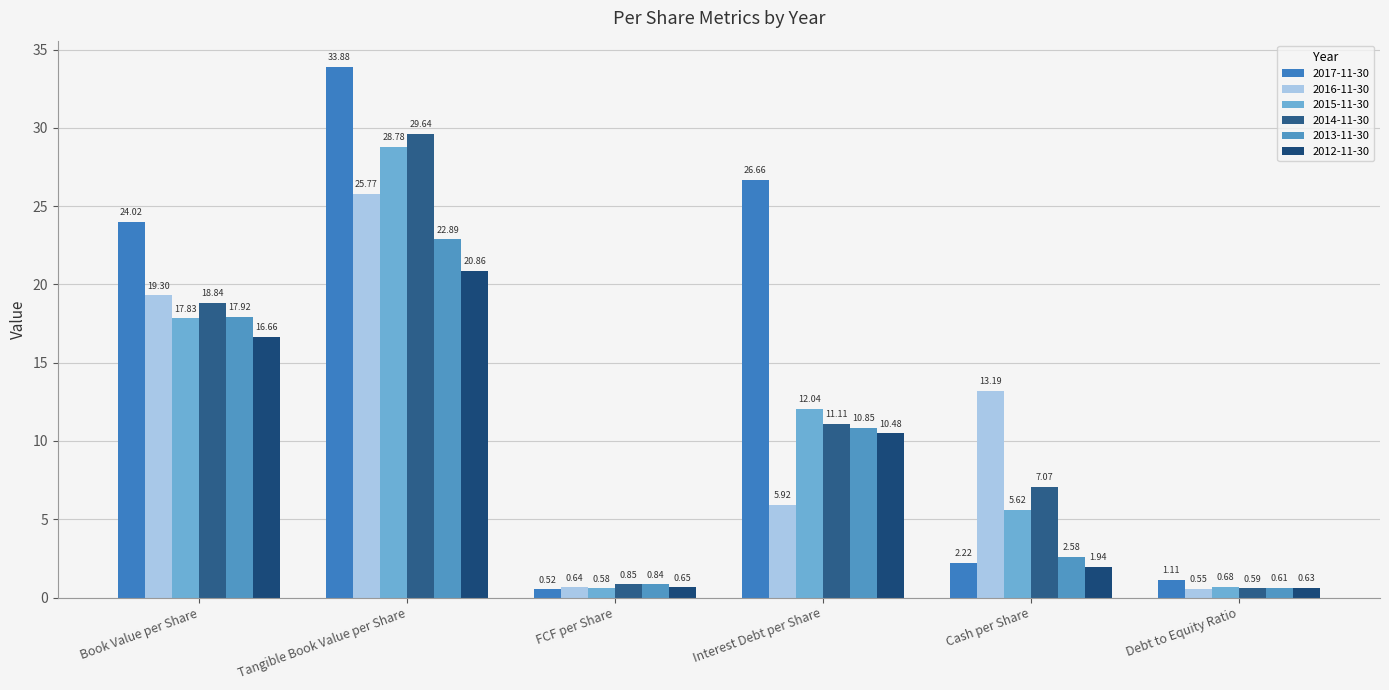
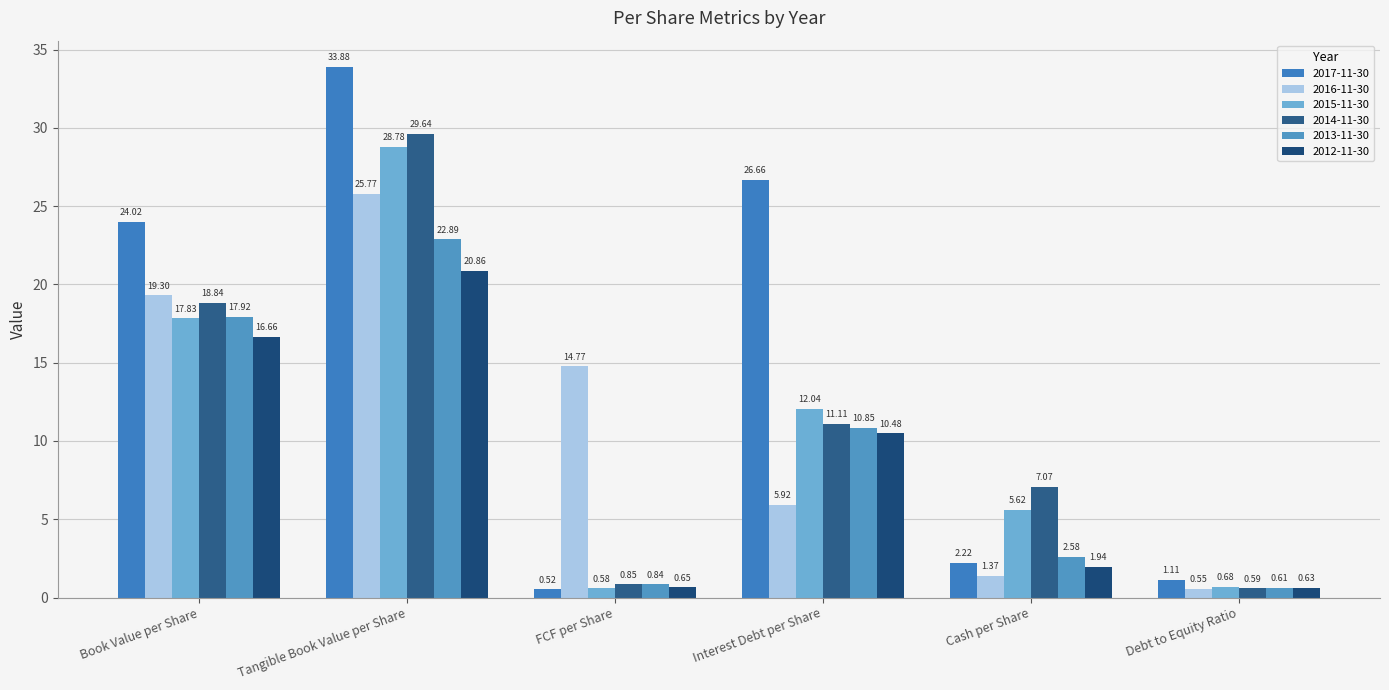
  {
    "2016-11-30": {
      "Book Value per Share": 19.30,
      "Tangible Book Value per Share": 25.77,
-     "FCF per Share": 0.64,
+     "FCF per Share": 14.77,
      "Interest Debt per Share": 5.92,
-     "Cash per Share": 13.19,
+     "Cash per Share": 1.37,
      "Debt to Equity Ratio": 0.55
    }
  }
